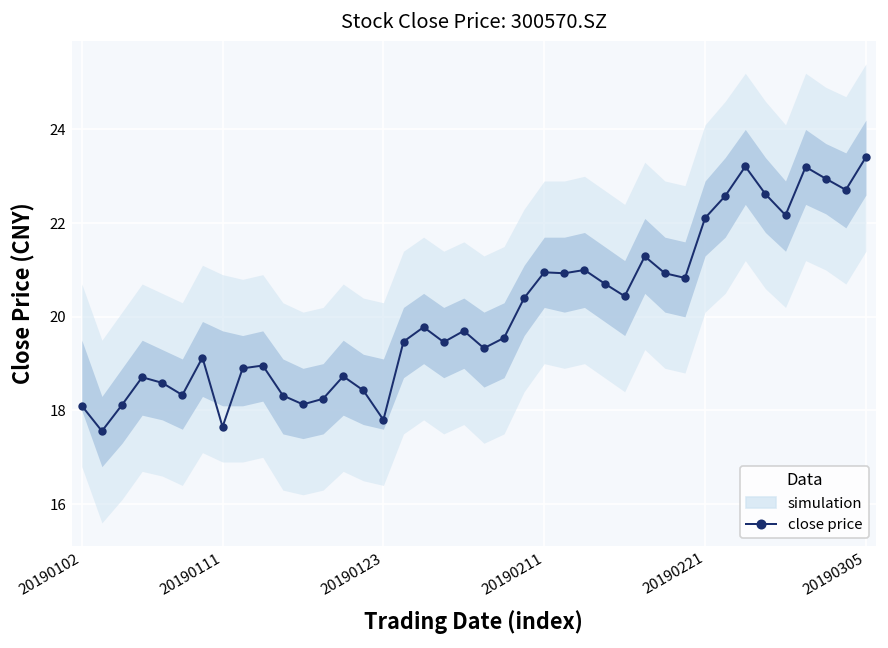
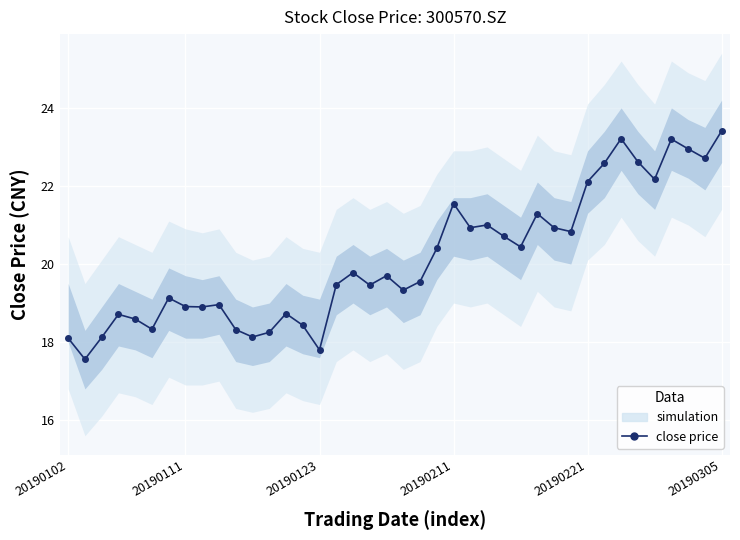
  {
    "close price": {
      "20190102": 18.1,
-     "20190111": 17.7,
+     "20190111": 18.9,
      "20190123": 17.8,
-     "20190211": 21.0,
+     "20190211": 21.6,
      "20190221": 22.1,
      "20190305": 23.4
    }
  }
